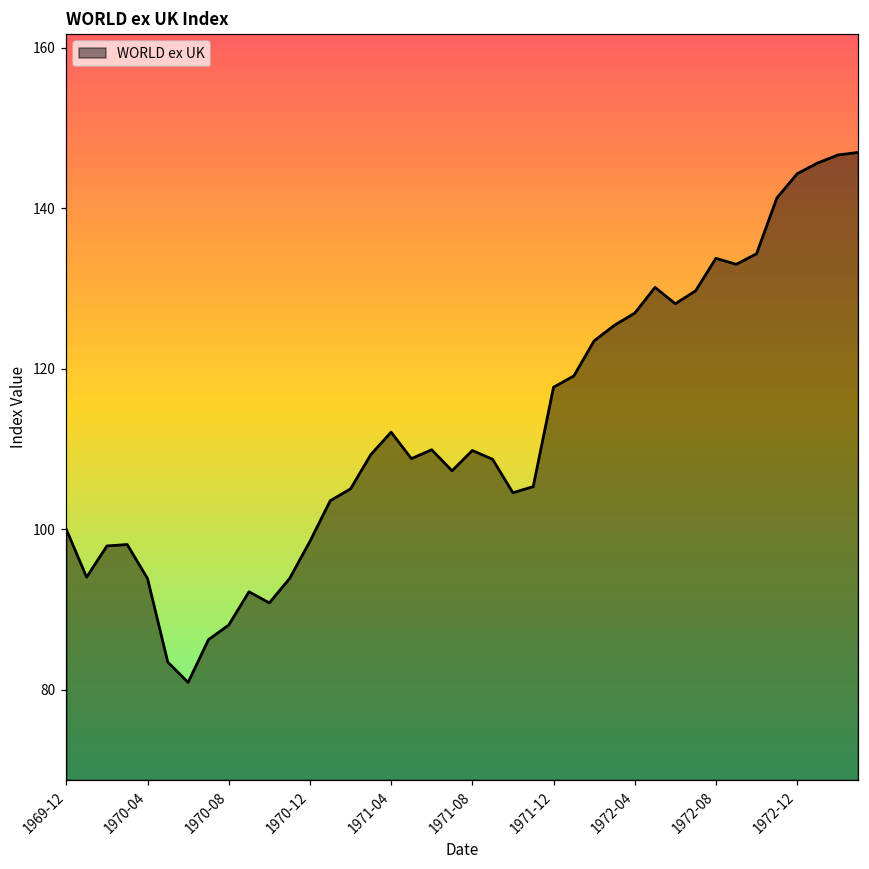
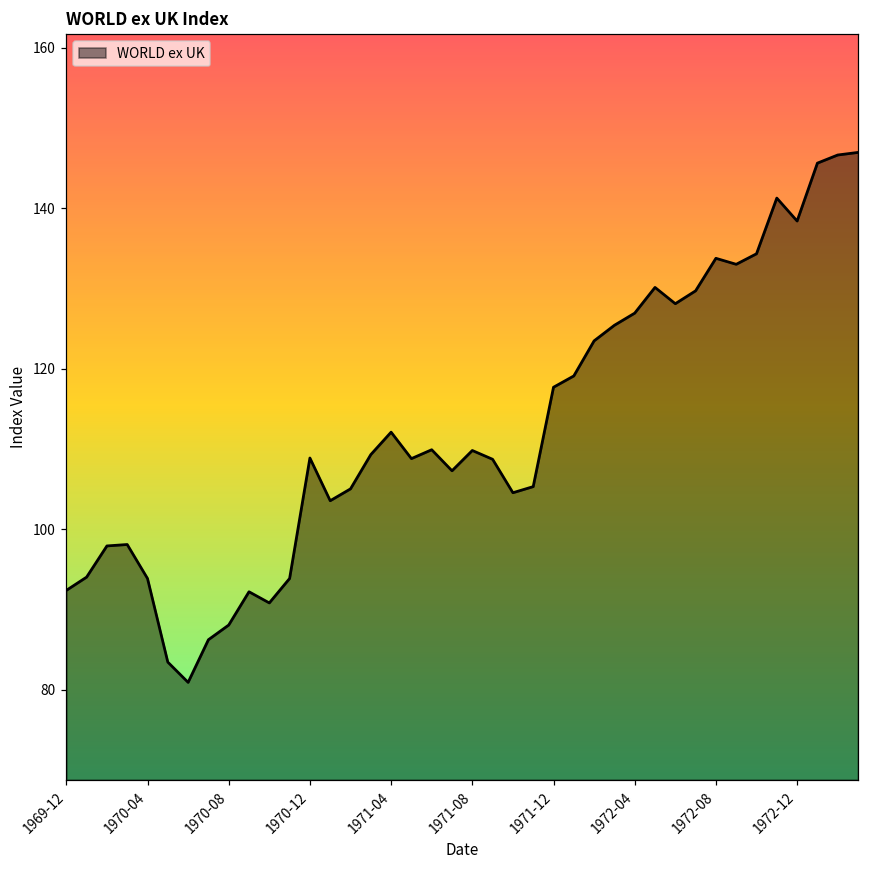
  {
-   "1969-12": 100,
+   "1969-12": 92,
    "1970-04": 94,
    "1970-08": 88,
-   "1970-12": 99,
+   "1970-12": 109,
    "1971-04": 112,
    "1971-08": 110,
    "1971-12": 118,
    "1972-04": 127,
    "1972-08": 134,
-   "1972-12": 144
+   "1972-12": 138
  }
